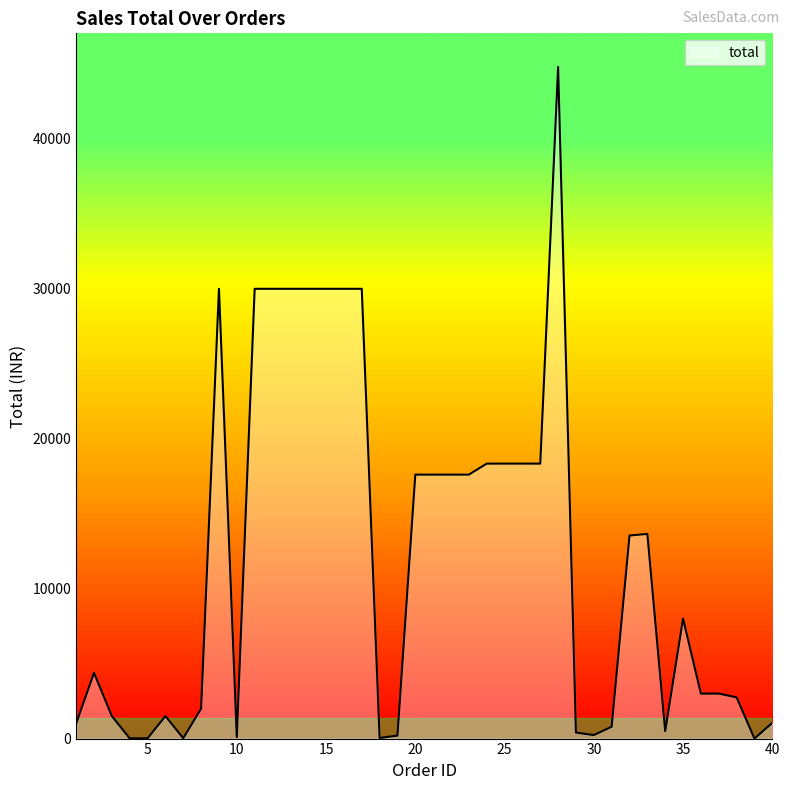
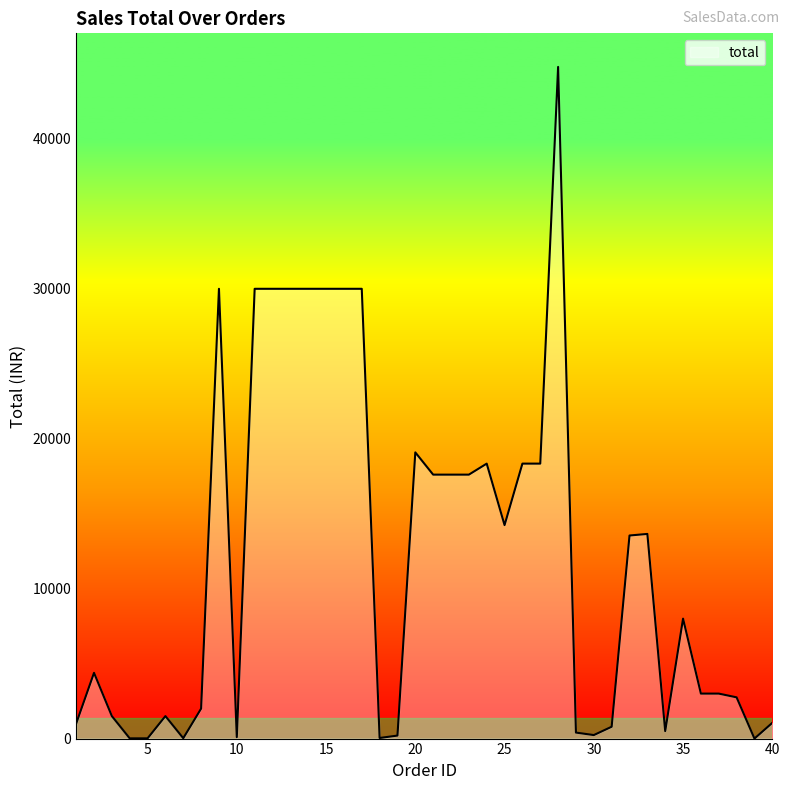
  {
    "15": 30000,
-   "20": 17600,
-   "25": 18300,
+   "20": 19100,
+   "25": 14200,
    "35": 8000
  }
